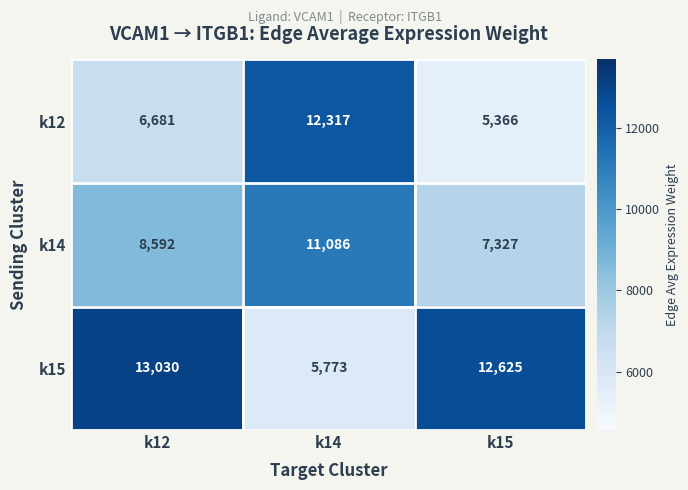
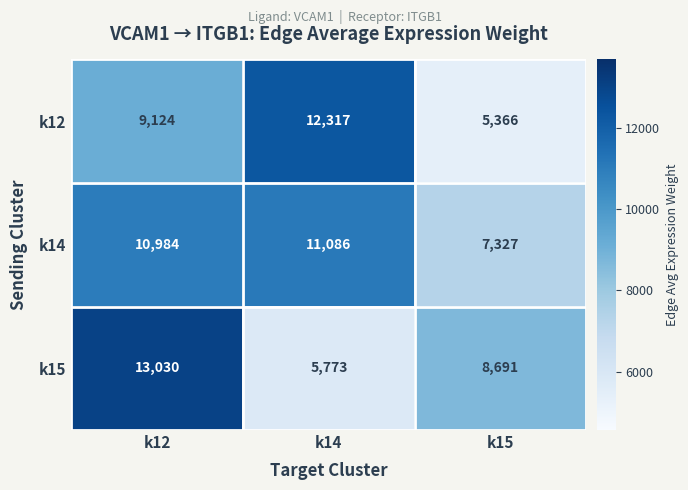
  {
    "k12": {
-     "k12": "6,681",
+     "k12": "9,124",
      "k14": "12,317",
      "k15": "5,366"
    },
    "k14": {
-     "k12": "8,592",
+     "k12": "10,984",
      "k14": "11,086",
      "k15": "7,327"
    },
    "k15": {
      "k12": "13,030",
      "k14": "5,773",
-     "k15": "12,625"
+     "k15": "8,691"
    }
  }
